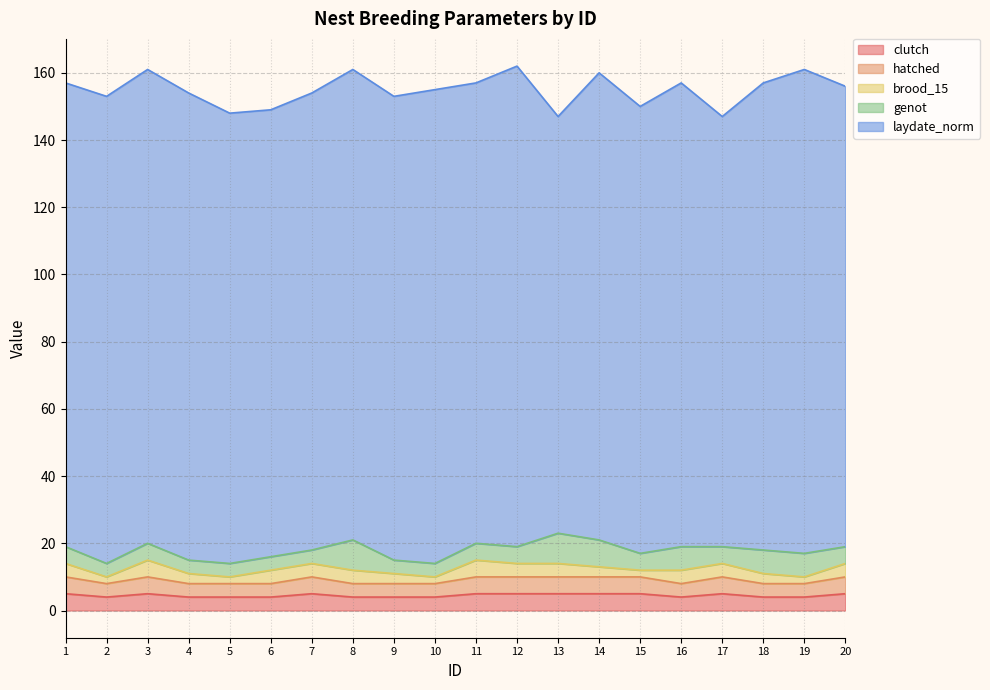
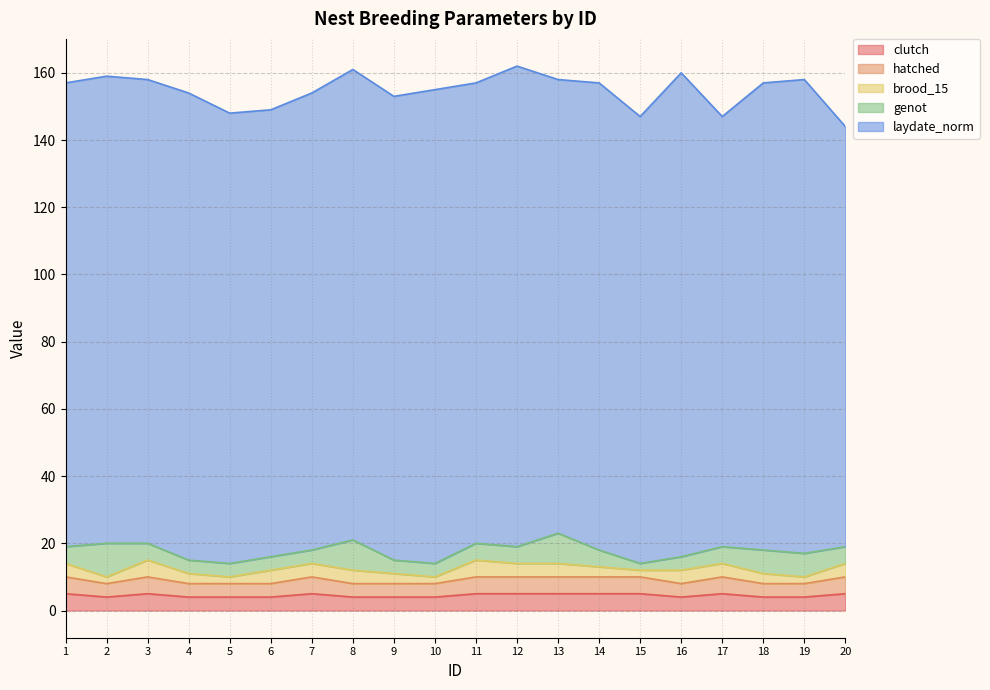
  {
    "genot": {
      "1": 5,
-     "2": 4,
+     "2": 10,
      "3": 5,
      "4": 4,
      "5": 4,
      "6": 4,
      "7": 4,
      "8": 9,
      "9": 4,
      "10": 4,
      "11": 5,
      "12": 5,
      "13": 9,
-     "14": 8,
-     "15": 5,
-     "16": 7,
+     "14": 5,
+     "15": 2,
+     "16": 4,
      "17": 5,
      "18": 7,
      "19": 7,
      "20": 5
    },
    "laydate_norm": {
      "1": 138,
      "2": 139,
-     "3": 141,
+     "3": 138,
      "4": 139,
      "5": 134,
      "6": 133,
      "7": 136,
      "8": 140,
      "9": 138,
      "10": 141,
      "11": 137,
      "12": 143,
-     "13": 124,
+     "13": 135,
      "14": 139,
      "15": 133,
-     "16": 138,
+     "16": 144,
      "17": 128,
      "18": 139,
-     "19": 144,
-     "20": 137
+     "19": 141,
+     "20": 125
    }
  }
